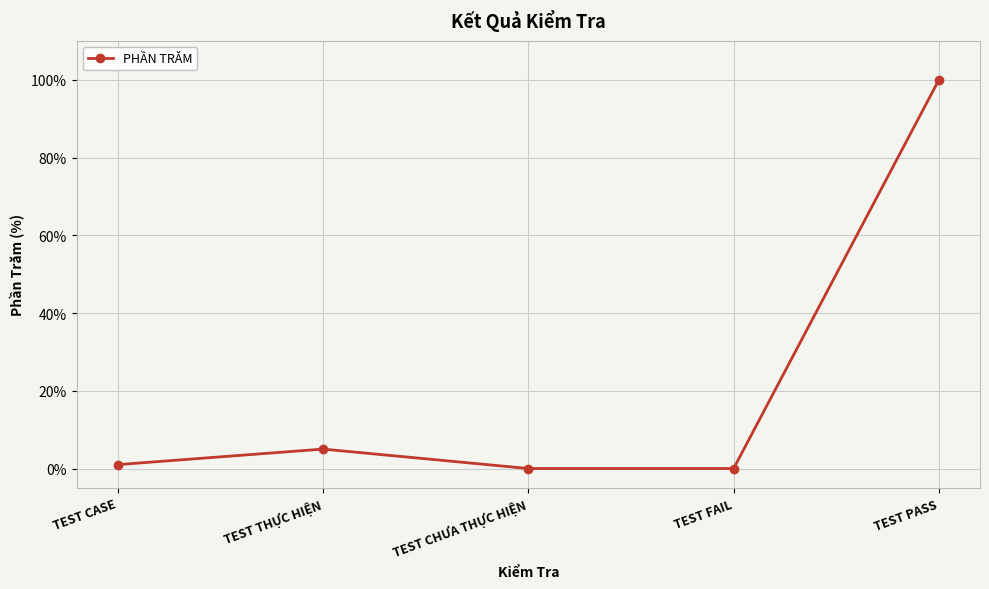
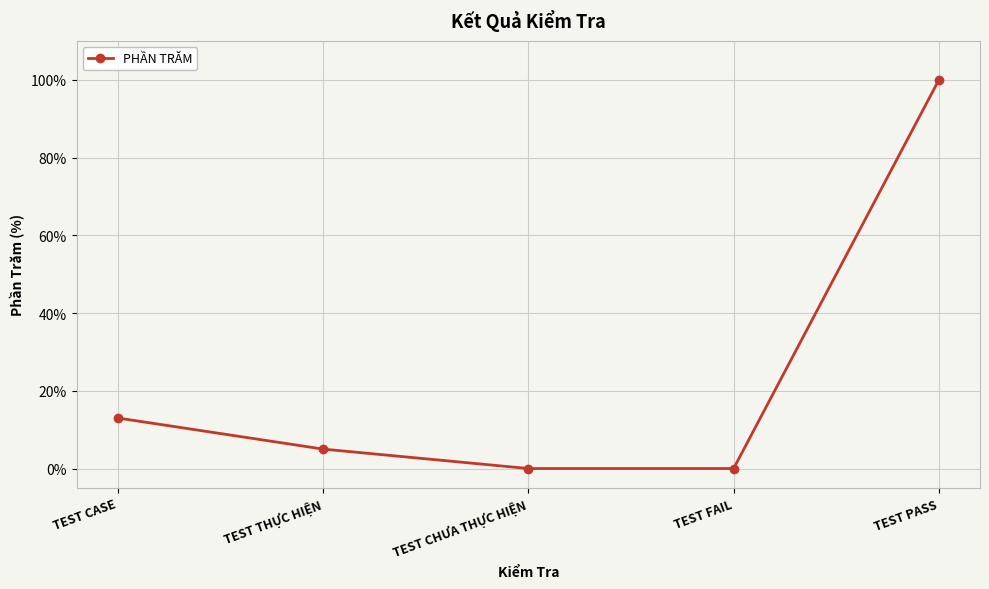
  {
-   "TEST CASE": "1%",
+   "TEST CASE": "13%",
    "TEST THỰC HIỆN": "5%",
    "TEST CHƯA THỰC HIỆN": "0%",
    "TEST FAIL": "0%",
    "TEST PASS": "100%"
  }
